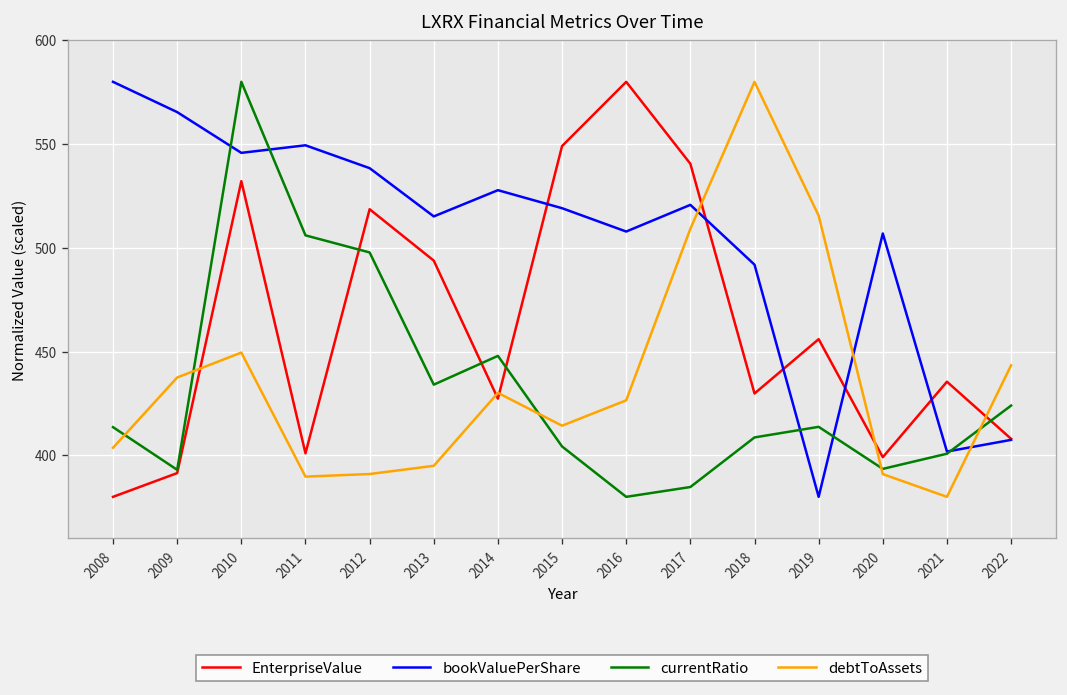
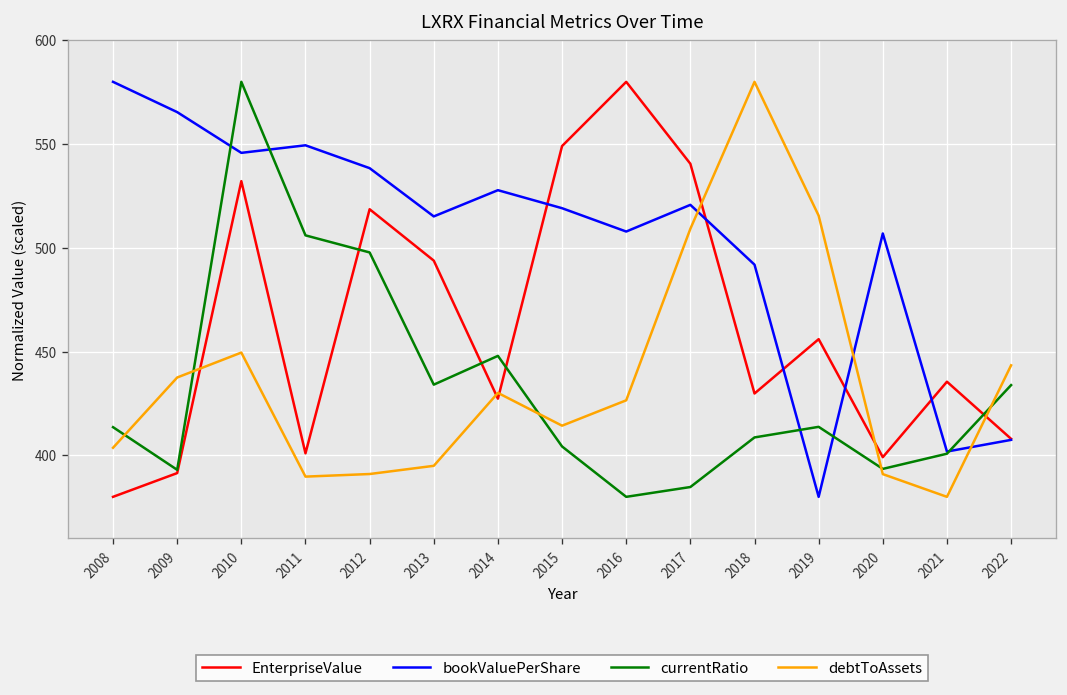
  {
    "EnterpriseValue": {
      "2008": 380,
      "2009": 391,
      "2010": 532,
      "2011": 401,
      "2012": 519,
      "2013": 494,
      "2014": 427,
      "2015": 549,
      "2016": 580,
      "2017": 541,
      "2018": 430,
      "2019": 456,
      "2020": 399,
      "2021": 435
    },
    "bookValuePerShare": {
      "2008": 580,
      "2009": 565,
      "2010": 546,
      "2011": 549,
      "2012": 538,
      "2013": 515,
      "2014": 528,
      "2015": 519,
      "2016": 508,
      "2017": 521,
      "2018": 492,
      "2019": 380,
      "2020": 507
    },
    "currentRatio": {
      "2008": 414,
      "2009": 393,
      "2010": 580,
      "2011": 506,
      "2012": 498,
      "2013": 434,
      "2014": 448,
      "2015": 404,
      "2016": 380,
      "2017": 385,
      "2018": 409,
      "2019": 414,
      "2020": 393,
-     "2022": 424
+     "2022": 434
    },
    "debtToAssets": {
      "2008": 404,
      "2009": 438,
      "2010": 450,
      "2011": 390,
      "2012": 391,
      "2013": 395,
      "2014": 430,
      "2015": 414,
      "2016": 427,
      "2017": 509,
      "2018": 580,
      "2019": 516,
      "2020": 391,
      "2021": 380,
      "2022": 443
    }
  }
